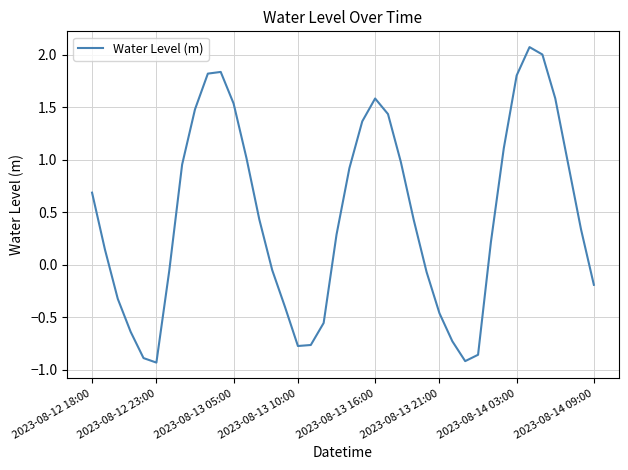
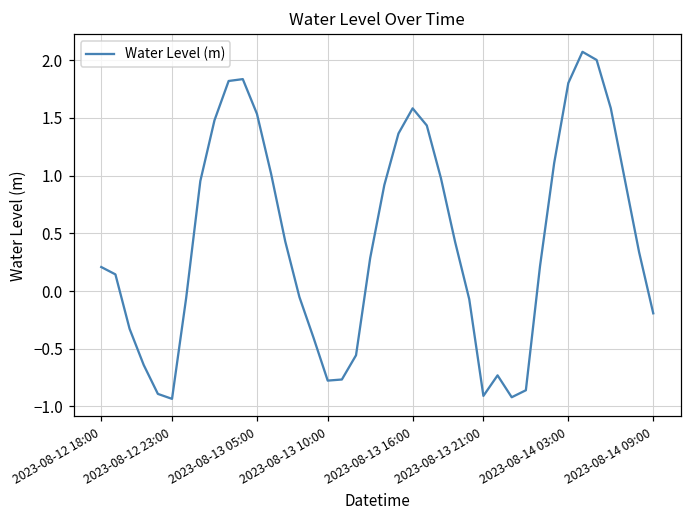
  {
-   "2023-08-12 18:00": 0.69,
+   "2023-08-12 18:00": 0.21,
    "2023-08-12 23:00": -0.93,
    "2023-08-13 05:00": 1.54,
    "2023-08-13 10:00": -0.78,
    "2023-08-13 16:00": 1.58,
-   "2023-08-13 21:00": -0.46,
+   "2023-08-13 21:00": -0.91,
    "2023-08-14 03:00": 1.80,
    "2023-08-14 09:00": -0.19
  }
